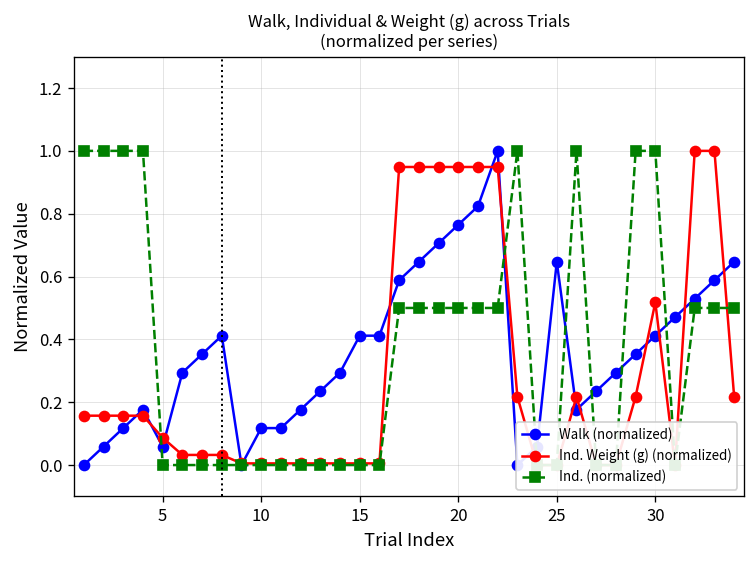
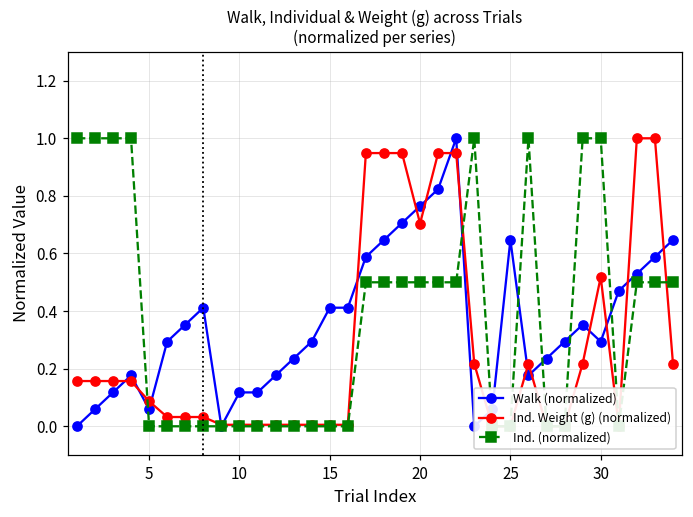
  {
    "Walk (normalized)": {
      "5": 0.06,
      "10": 0.12,
      "15": 0.41,
      "20": 0.76,
      "25": 0.65,
-     "30": 0.41
+     "30": 0.29
    },
    "Ind. Weight (g) (normalized)": {
      "5": 0.09,
-     "20": 0.95,
+     "20": 0.70,
      "30": 0.52
    },
    "Ind. (normalized)": {
      "5": 0.00,
      "20": 0.50,
      "30": 1.00
    }
  }
